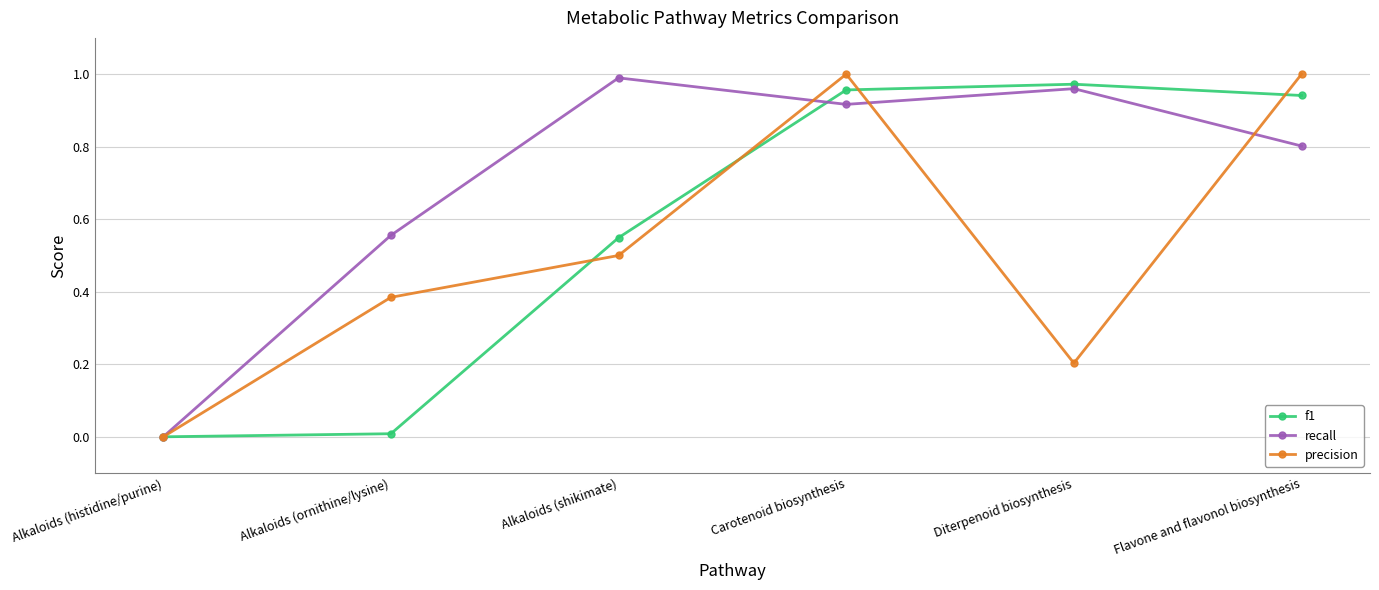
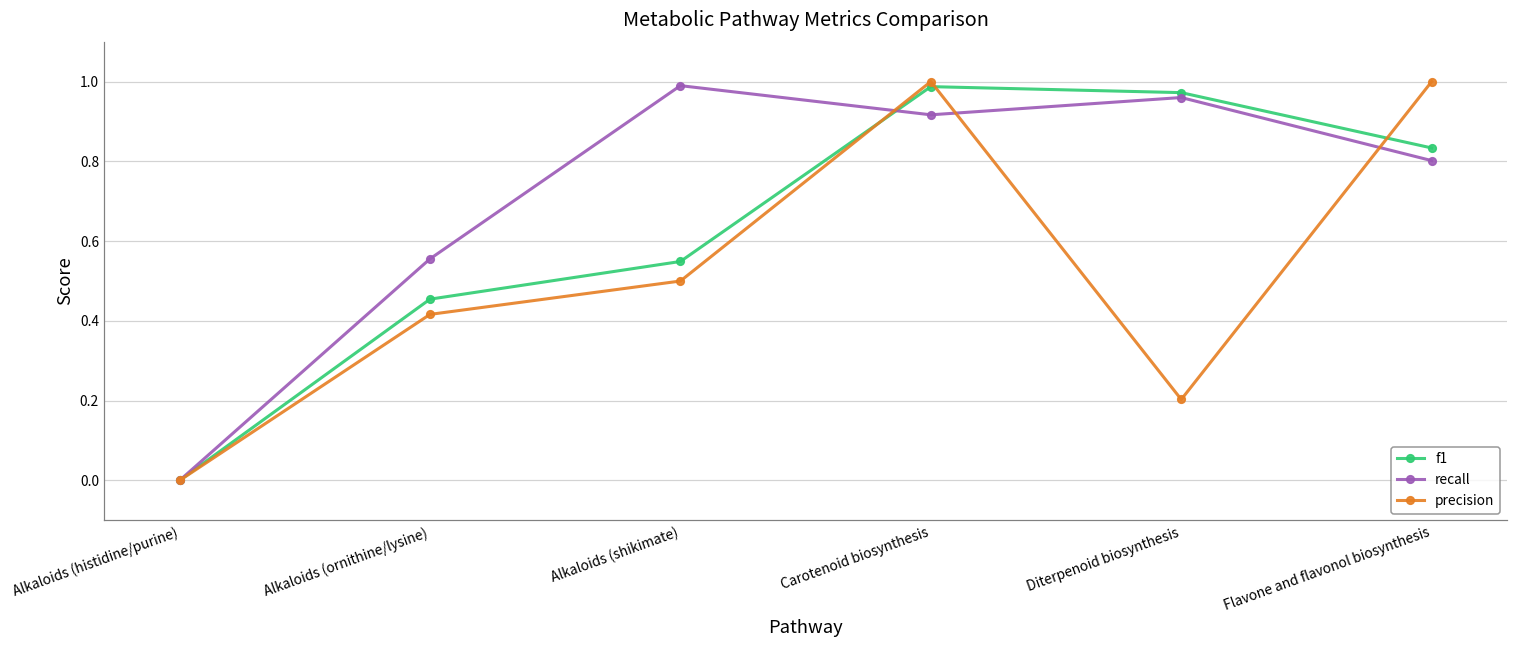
  {
    "f1": {
-     "Alkaloids (ornithine/lysine)": 0.01,
+     "Alkaloids (ornithine/lysine)": 0.45,
      "Alkaloids (shikimate)": 0.55,
-     "Carotenoid biosynthesis": 0.96,
+     "Carotenoid biosynthesis": 0.99,
      "Diterpenoid biosynthesis": 0.97,
-     "Flavone and flavonol biosynthesis": 0.94
+     "Flavone and flavonol biosynthesis": 0.83
    },
    "recall": {
      "Alkaloids (ornithine/lysine)": 0.56,
      "Alkaloids (shikimate)": 0.99,
      "Carotenoid biosynthesis": 0.92,
      "Diterpenoid biosynthesis": 0.96,
      "Flavone and flavonol biosynthesis": 0.80
    },
    "precision": {
-     "Alkaloids (ornithine/lysine)": 0.38,
+     "Alkaloids (ornithine/lysine)": 0.42,
      "Alkaloids (shikimate)": 0.50,
      "Carotenoid biosynthesis": 1.00,
      "Diterpenoid biosynthesis": 0.20,
      "Flavone and flavonol biosynthesis": 1.00
    }
  }
